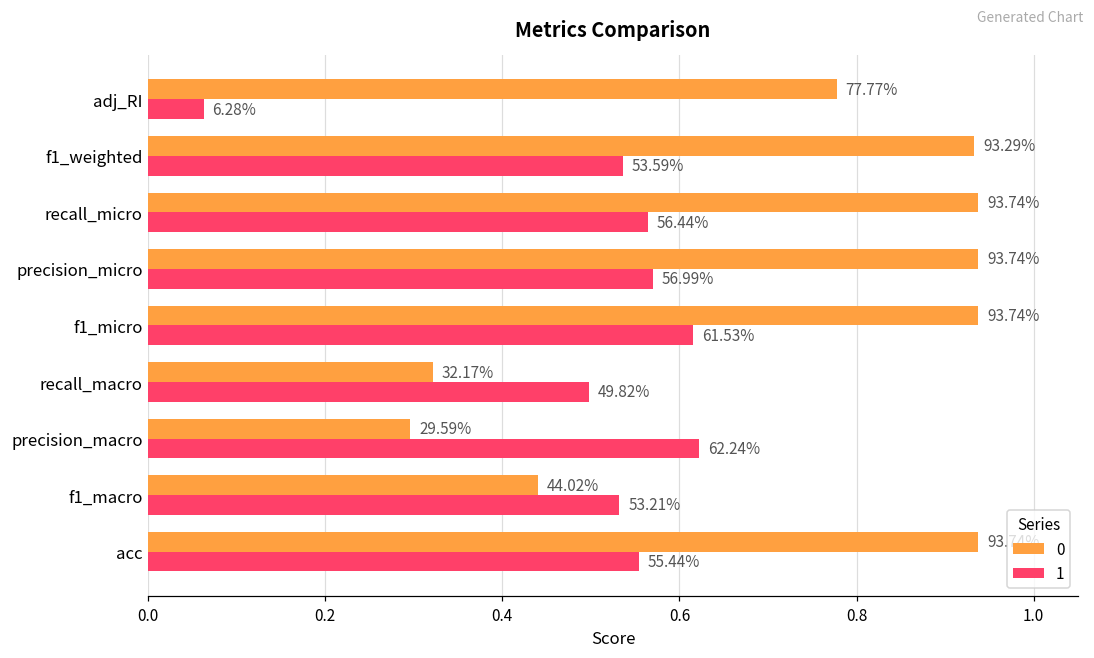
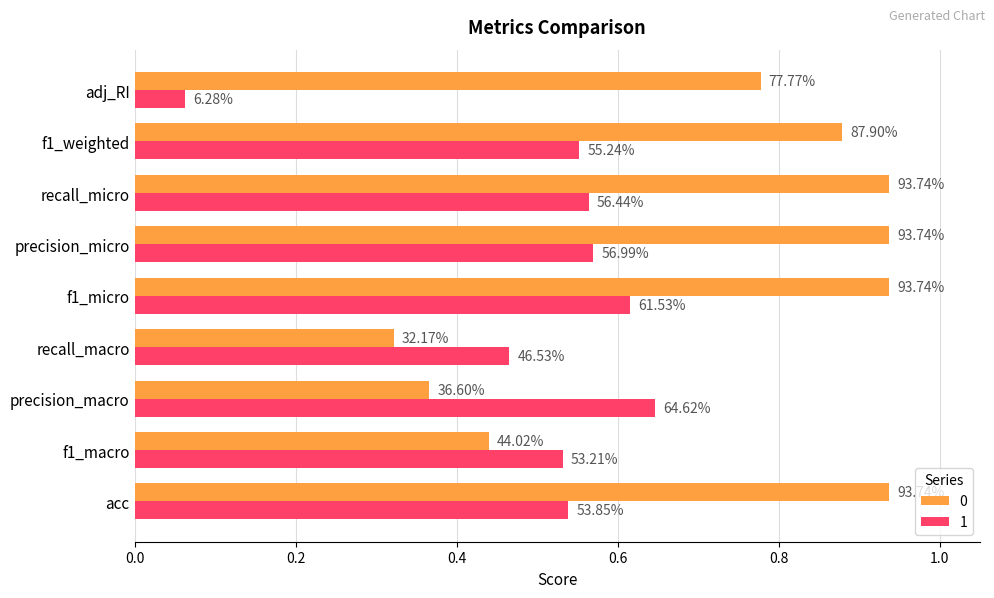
  {
    "0": {
      "adj_RI": "77.77%",
-     "f1_weighted": "93.29%",
+     "f1_weighted": "87.90%",
      "recall_micro": "93.74%",
      "precision_micro": "93.74%",
      "f1_micro": "93.74%",
      "recall_macro": "32.17%",
-     "precision_macro": "29.59%",
+     "precision_macro": "36.60%",
      "f1_macro": "44.02%"
    },
    "1": {
      "adj_RI": "6.28%",
-     "f1_weighted": "53.59%",
+     "f1_weighted": "55.24%",
      "recall_micro": "56.44%",
      "precision_micro": "56.99%",
      "f1_micro": "61.53%",
-     "recall_macro": "49.82%",
-     "precision_macro": "62.24%",
+     "recall_macro": "46.53%",
+     "precision_macro": "64.62%",
      "f1_macro": "53.21%",
-     "acc": "55.44%"
+     "acc": "53.85%"
    }
  }
